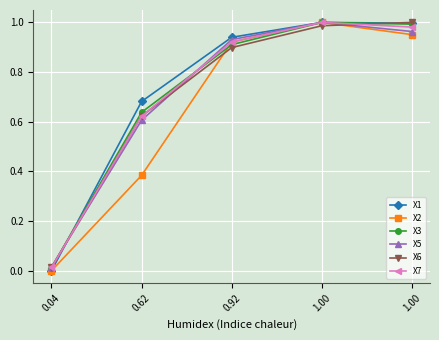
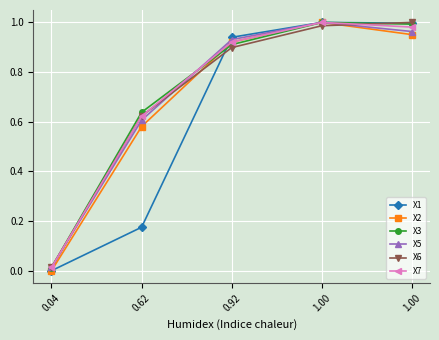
  {
    "X1": {
-     "0.62": 0.68
+     "0.62": 0.18
    },
    "X2": {
-     "0.62": 0.38
+     "0.62": 0.58
    },
    "X3": {
      "0.62": 0.64,
      "0.92": 0.91
    },
    "X5": {
      "0.62": 0.61
    },
    "X6": {
      "0.92": 0.90
    }
  }
